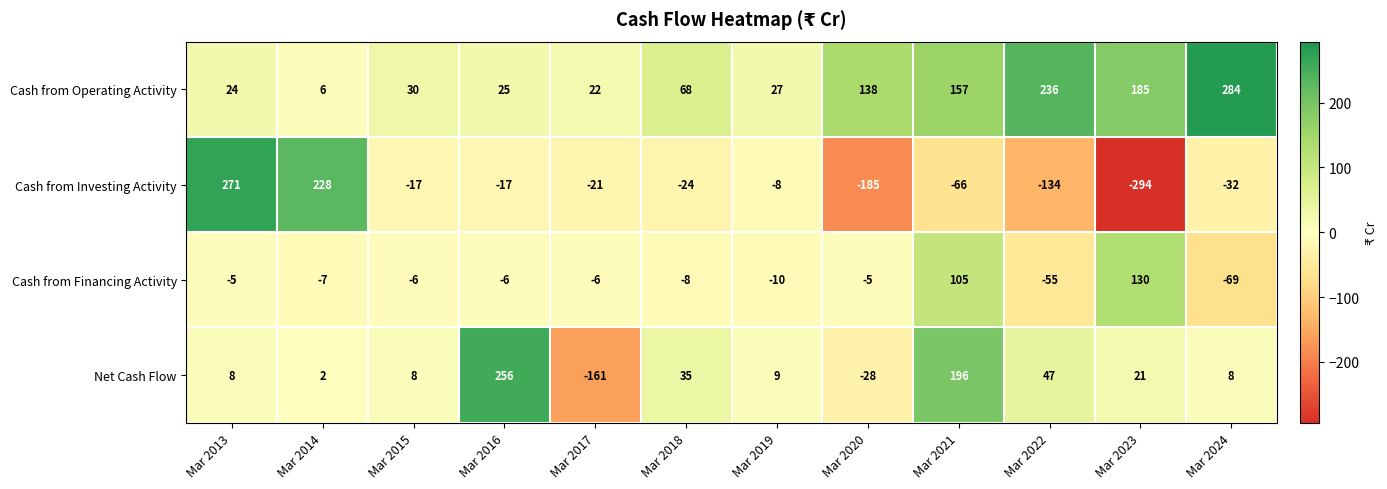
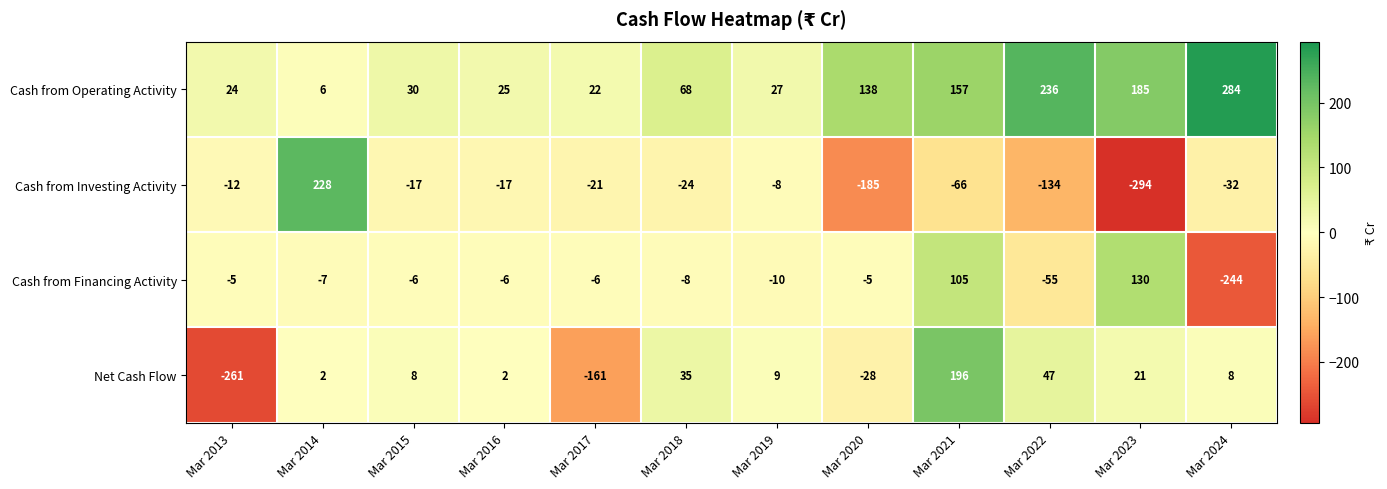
  {
    "Cash from Operating Activity": {
      "Mar 2013": 24,
      "Mar 2014": 6,
      "Mar 2015": 30,
      "Mar 2016": 25,
      "Mar 2017": 22,
      "Mar 2018": 68,
      "Mar 2019": 27,
      "Mar 2020": 138,
      "Mar 2021": 157,
      "Mar 2022": 236,
      "Mar 2023": 185,
      "Mar 2024": 284
    },
    "Cash from Investing Activity": {
-     "Mar 2013": 271,
+     "Mar 2013": -12,
      "Mar 2014": 228,
      "Mar 2015": -17,
      "Mar 2016": -17,
      "Mar 2017": -21,
      "Mar 2018": -24,
      "Mar 2019": -8,
      "Mar 2020": -185,
      "Mar 2021": -66,
      "Mar 2022": -134,
      "Mar 2023": -294,
      "Mar 2024": -32
    },
    "Cash from Financing Activity": {
      "Mar 2013": -5,
      "Mar 2014": -7,
      "Mar 2015": -6,
      "Mar 2016": -6,
      "Mar 2017": -6,
      "Mar 2018": -8,
      "Mar 2019": -10,
      "Mar 2020": -5,
      "Mar 2021": 105,
      "Mar 2022": -55,
      "Mar 2023": 130,
-     "Mar 2024": -69
+     "Mar 2024": -244
    },
    "Net Cash Flow": {
-     "Mar 2013": 8,
+     "Mar 2013": -261,
      "Mar 2014": 2,
      "Mar 2015": 8,
-     "Mar 2016": 256,
+     "Mar 2016": 2,
      "Mar 2017": -161,
      "Mar 2018": 35,
      "Mar 2019": 9,
      "Mar 2020": -28,
      "Mar 2021": 196,
      "Mar 2022": 47,
      "Mar 2023": 21,
      "Mar 2024": 8
    }
  }
